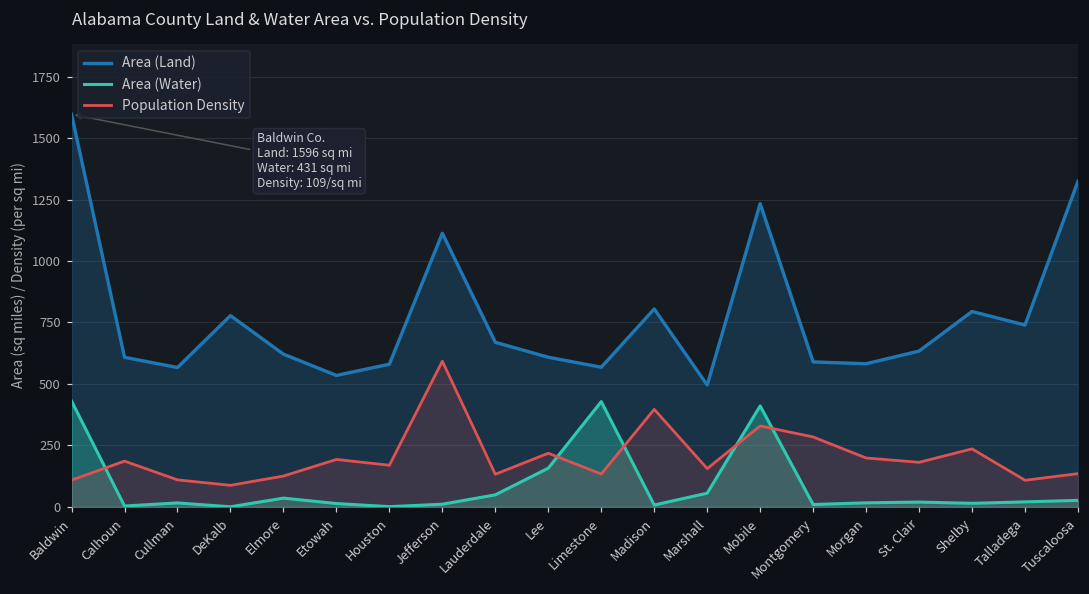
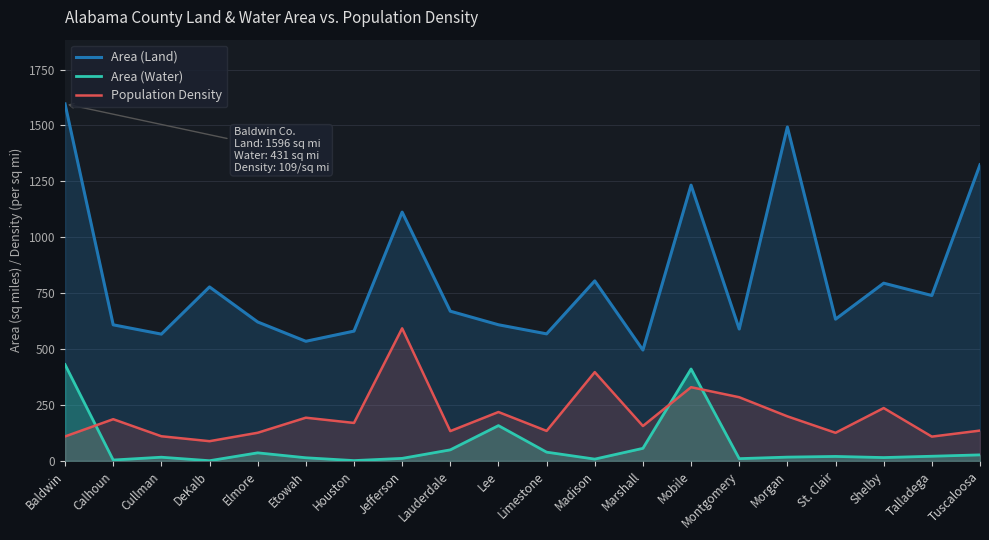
  {
    "Area (Land)": {
      "Calhoun": 610,
      "Cullman": 570,
      "DeKalb": 780,
      "Elmore": 620,
      "Etowah": 530,
      "Houston": 580,
      "Jefferson": 1110,
      "Lauderdale": 670,
      "Lee": 610,
      "Limestone": 570,
      "Madison": 800,
      "Marshall": 500,
      "Mobile": 1230,
      "Montgomery": 590,
-     "Morgan": 580,
+     "Morgan": 1490,
      "St. Clair": 630,
      "Shelby": 790,
      "Talladega": 740,
      "Tuscaloosa": 1320
    },
    "Area (Water)": {
      "Baldwin": 430,
      "Calhoun": 0,
      "Cullman": 20,
      "DeKalb": 0,
      "Elmore": 40,
      "Etowah": 10,
      "Houston": 0,
      "Jefferson": 10,
      "Lauderdale": 50,
      "Lee": 160,
-     "Limestone": 430,
+     "Limestone": 40,
      "Madison": 10,
      "Marshall": 60,
      "Mobile": 410,
      "Montgomery": 10,
      "Morgan": 20,
      "St. Clair": 20,
      "Shelby": 10,
      "Talladega": 20,
      "Tuscaloosa": 30
    },
    "Population Density": {
      "Baldwin": 110,
      "Calhoun": 190,
      "Cullman": 110,
      "DeKalb": 90,
      "Elmore": 130,
      "Etowah": 190,
      "Houston": 170,
      "Jefferson": 590,
      "Lauderdale": 130,
      "Lee": 220,
      "Limestone": 130,
      "Madison": 400,
      "Marshall": 160,
      "Mobile": 330,
      "Montgomery": 280,
      "Morgan": 200,
-     "St. Clair": 180,
+     "St. Clair": 130,
      "Shelby": 240,
      "Talladega": 110,
      "Tuscaloosa": 140
    }
  }
